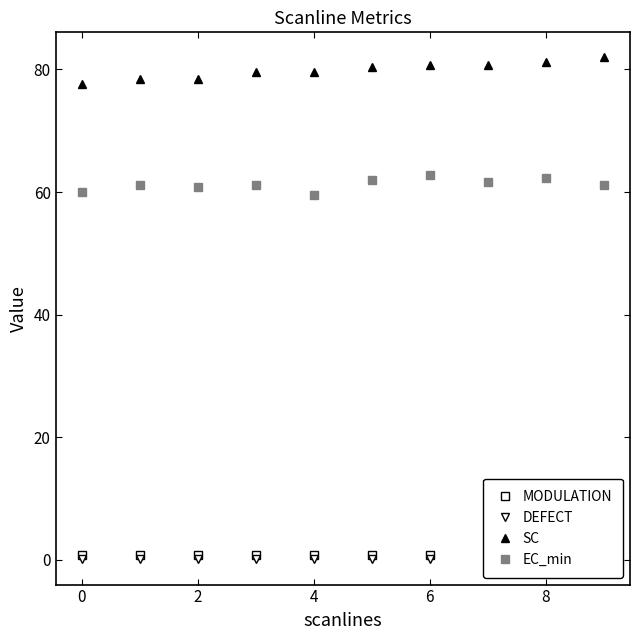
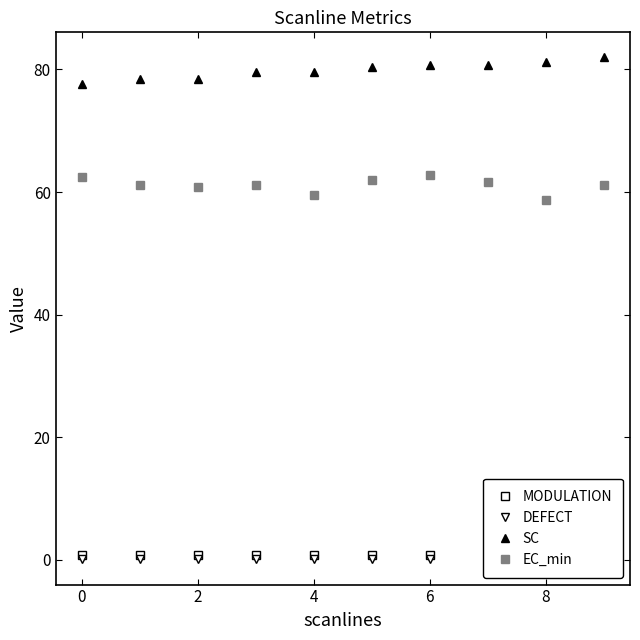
  {
    "EC_min": {
-     "0": 60,
+     "0": 63,
      "2": 61,
      "4": 59,
      "6": 63,
-     "8": 62
+     "8": 59
    }
  }
